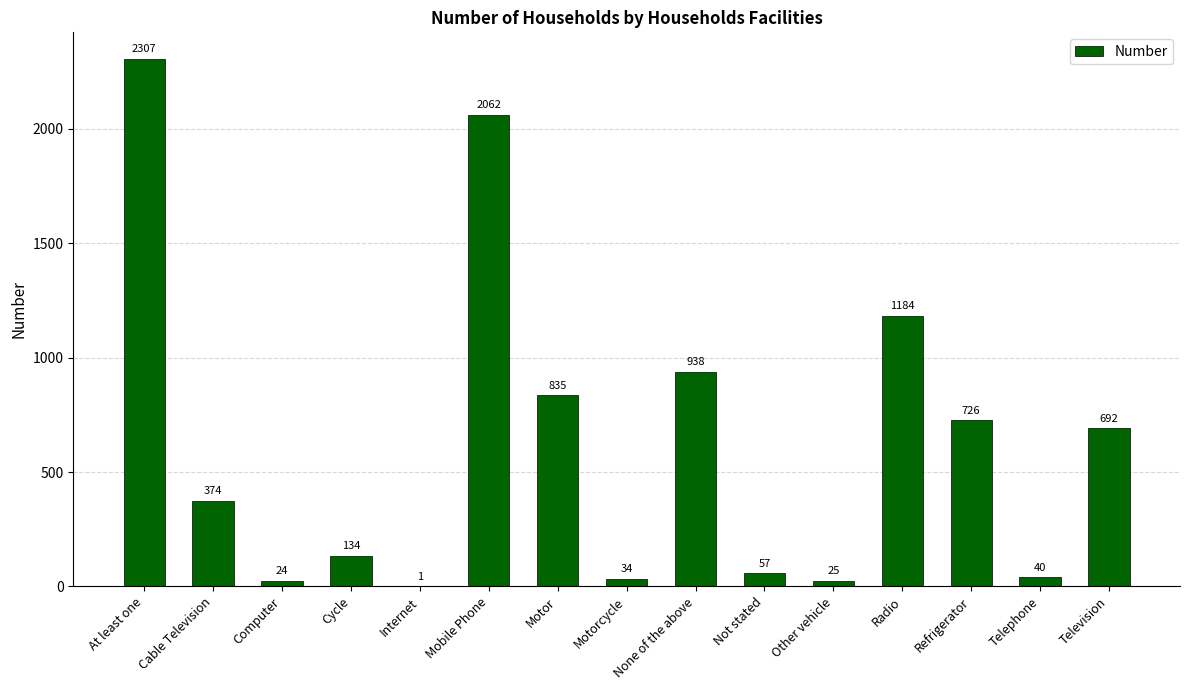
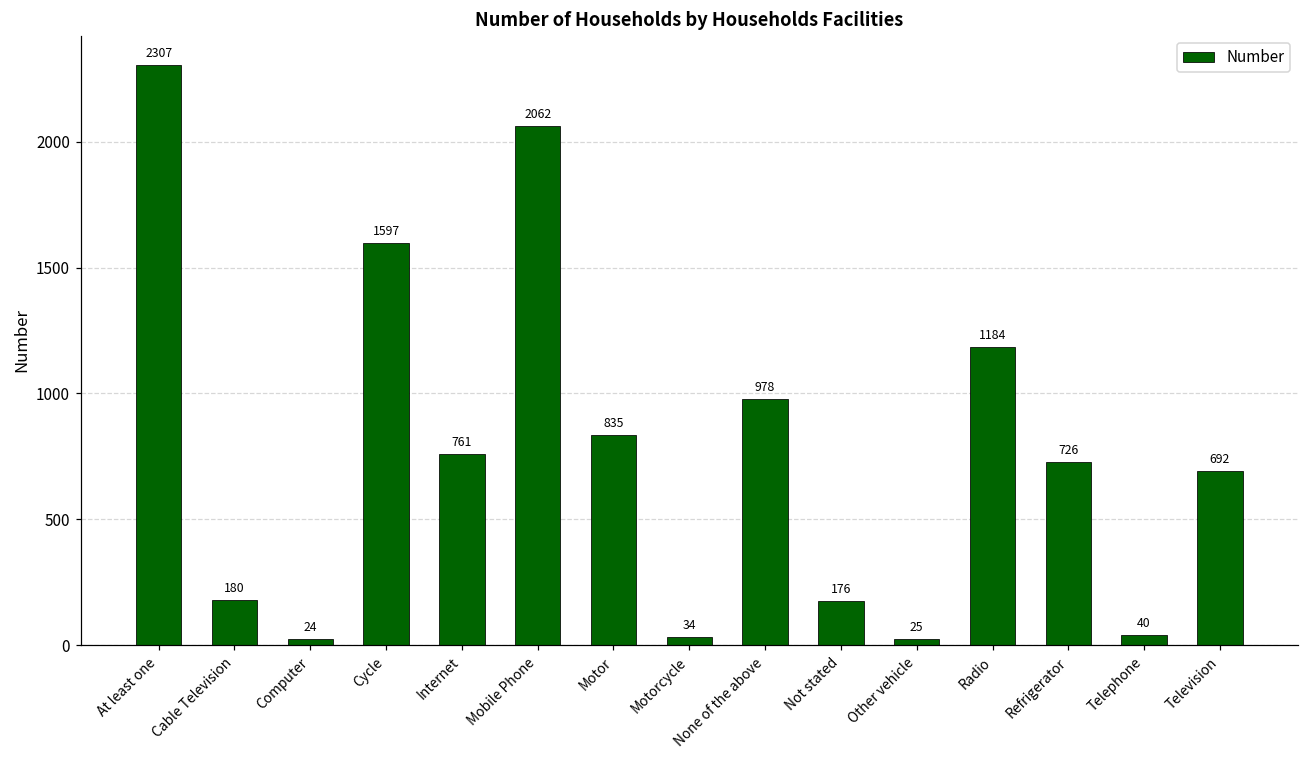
  {
    "At least one": 2307,
-   "Cable Television": 374,
+   "Cable Television": 180,
    "Computer": 24,
-   "Cycle": 134,
-   "Internet": 1,
+   "Cycle": 1597,
+   "Internet": 761,
    "Mobile Phone": 2062,
    "Motor": 835,
    "Motorcycle": 34,
-   "None of the above": 938,
-   "Not stated": 57,
+   "None of the above": 978,
+   "Not stated": 176,
    "Other vehicle": 25,
    "Radio": 1184,
    "Refrigerator": 726,
    "Telephone": 40,
    "Television": 692
  }
